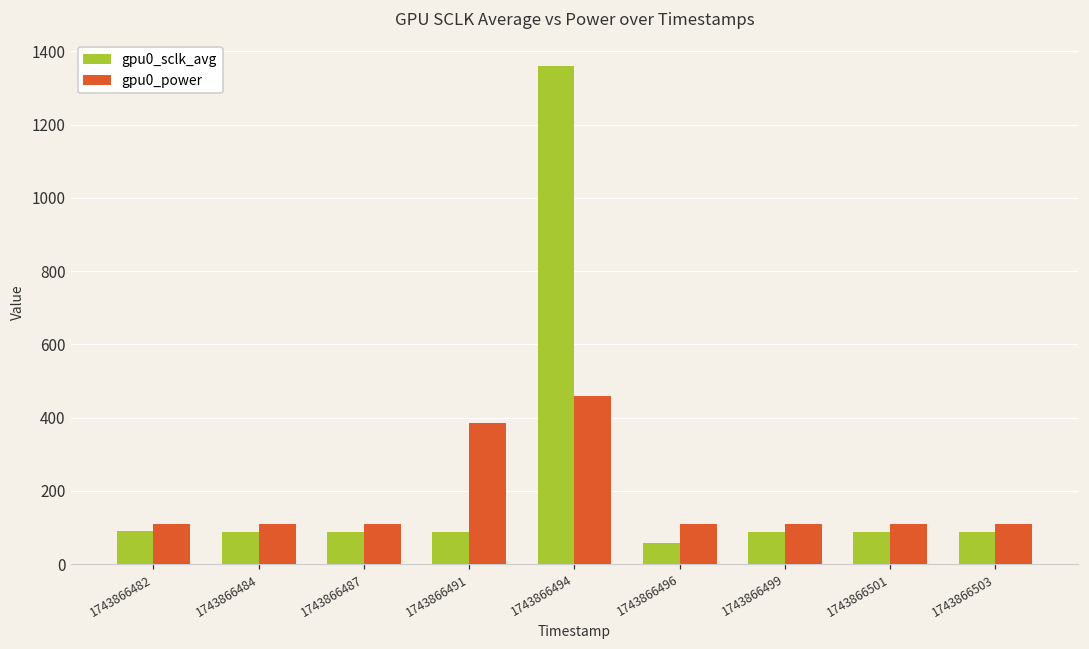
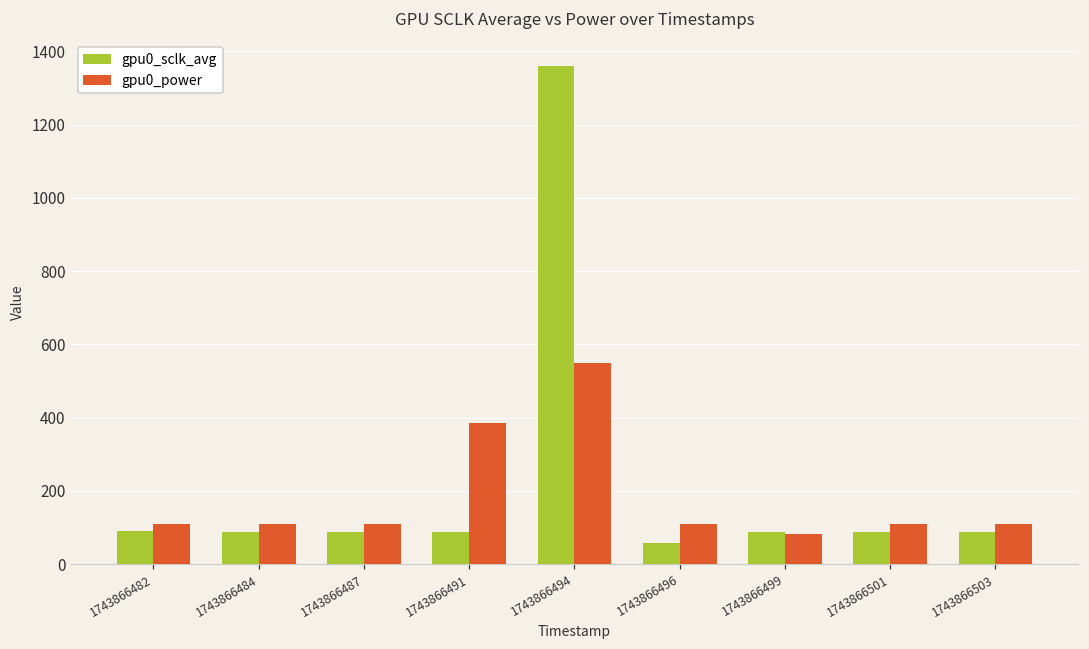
  {
    "gpu0_sclk_avg": {
      "1743866482": 90,
      "1743866484": 90,
      "1743866487": 90,
      "1743866491": 90,
      "1743866494": 1360,
      "1743866496": 60,
      "1743866499": 90,
      "1743866501": 90,
      "1743866503": 90
    },
    "gpu0_power": {
      "1743866482": 110,
      "1743866484": 110,
      "1743866487": 110,
      "1743866491": 380,
-     "1743866494": 460,
+     "1743866494": 550,
      "1743866496": 110,
-     "1743866499": 110,
+     "1743866499": 80,
      "1743866501": 110,
      "1743866503": 110
    }
  }
